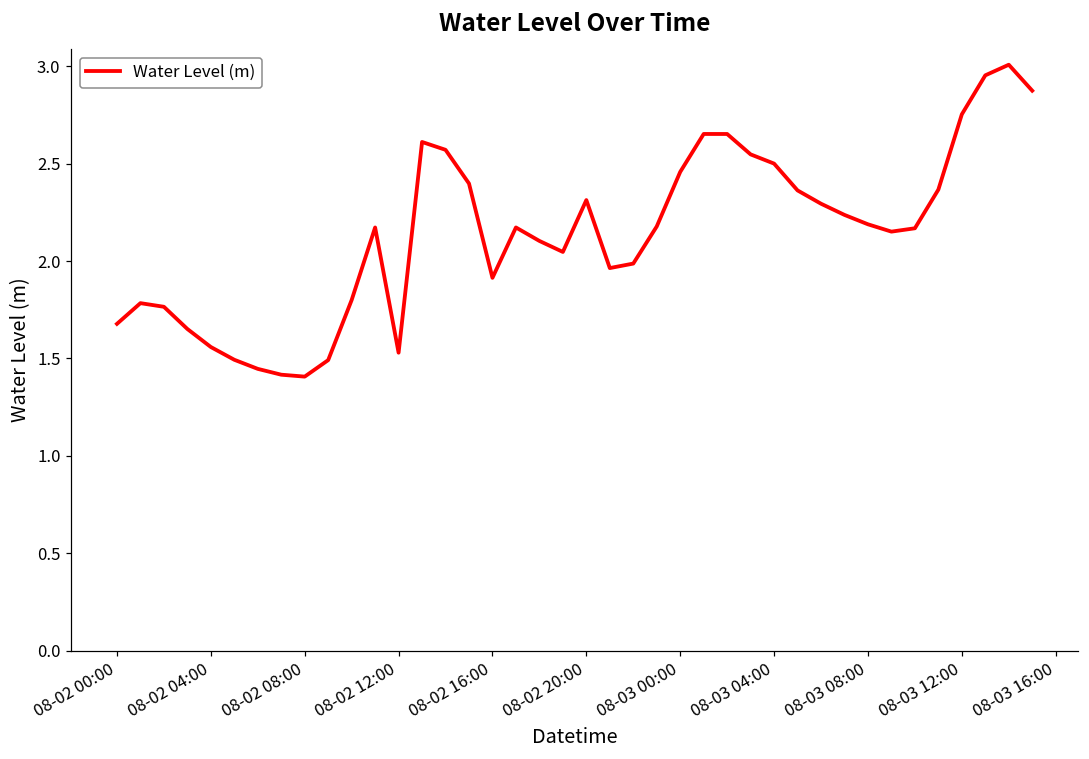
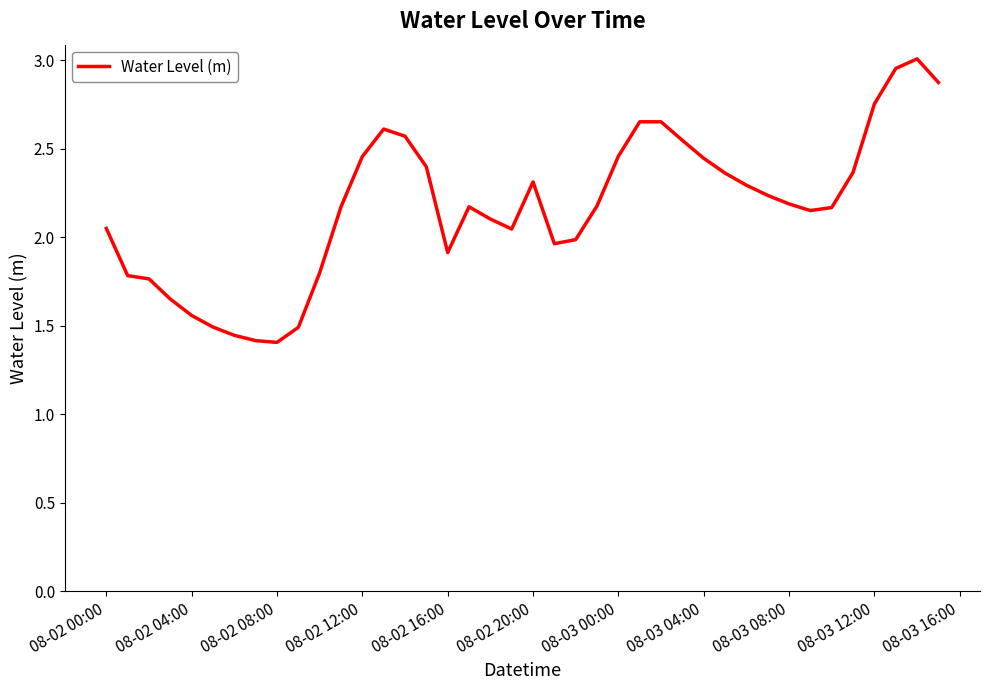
  {
-   "08-02 00:00": 1.68,
+   "08-02 00:00": 2.05,
    "08-02 04:00": 1.56,
    "08-02 08:00": 1.41,
-   "08-02 12:00": 1.53,
+   "08-02 12:00": 2.46,
    "08-02 16:00": 1.91,
    "08-02 20:00": 2.31,
    "08-03 00:00": 2.46,
-   "08-03 04:00": 2.50,
+   "08-03 04:00": 2.45,
    "08-03 08:00": 2.19,
    "08-03 12:00": 2.75
  }
